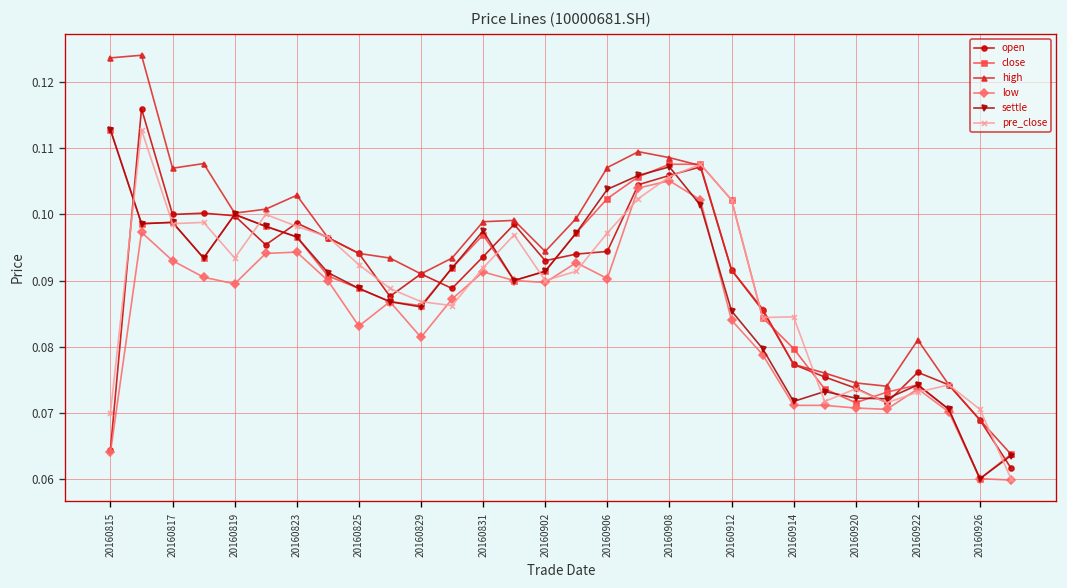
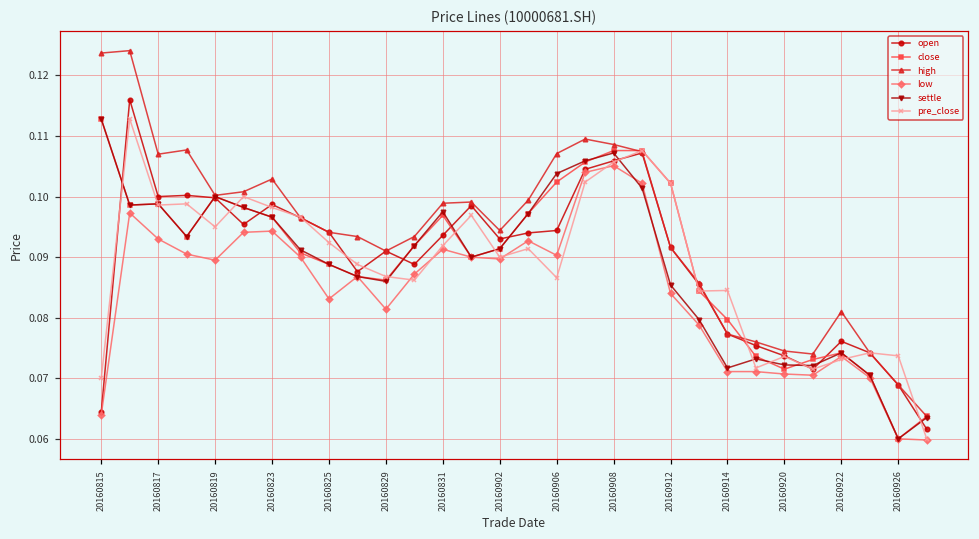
  {
    "pre_close": {
      "20160815": 0.070,
-     "20160819": 0.093,
+     "20160819": 0.095,
      "20160823": 0.098,
      "20160825": 0.092,
      "20160829": 0.087,
      "20160831": 0.092,
-     "20160906": 0.097,
+     "20160906": 0.087,
      "20160914": 0.085,
      "20160922": 0.073,
-     "20160926": 0.071
+     "20160926": 0.074
    }
  }
